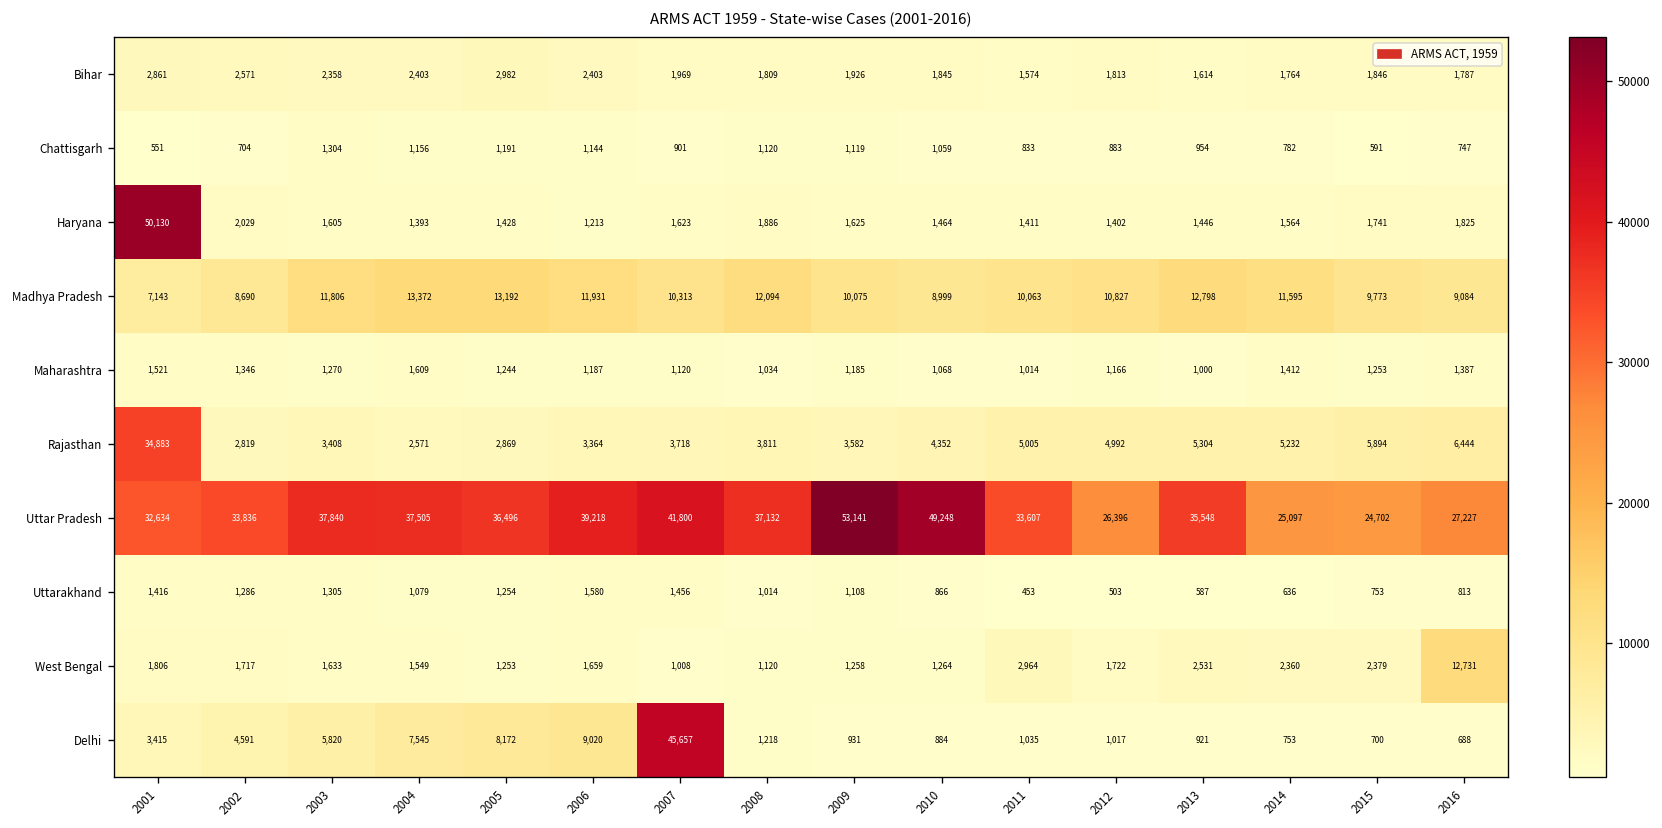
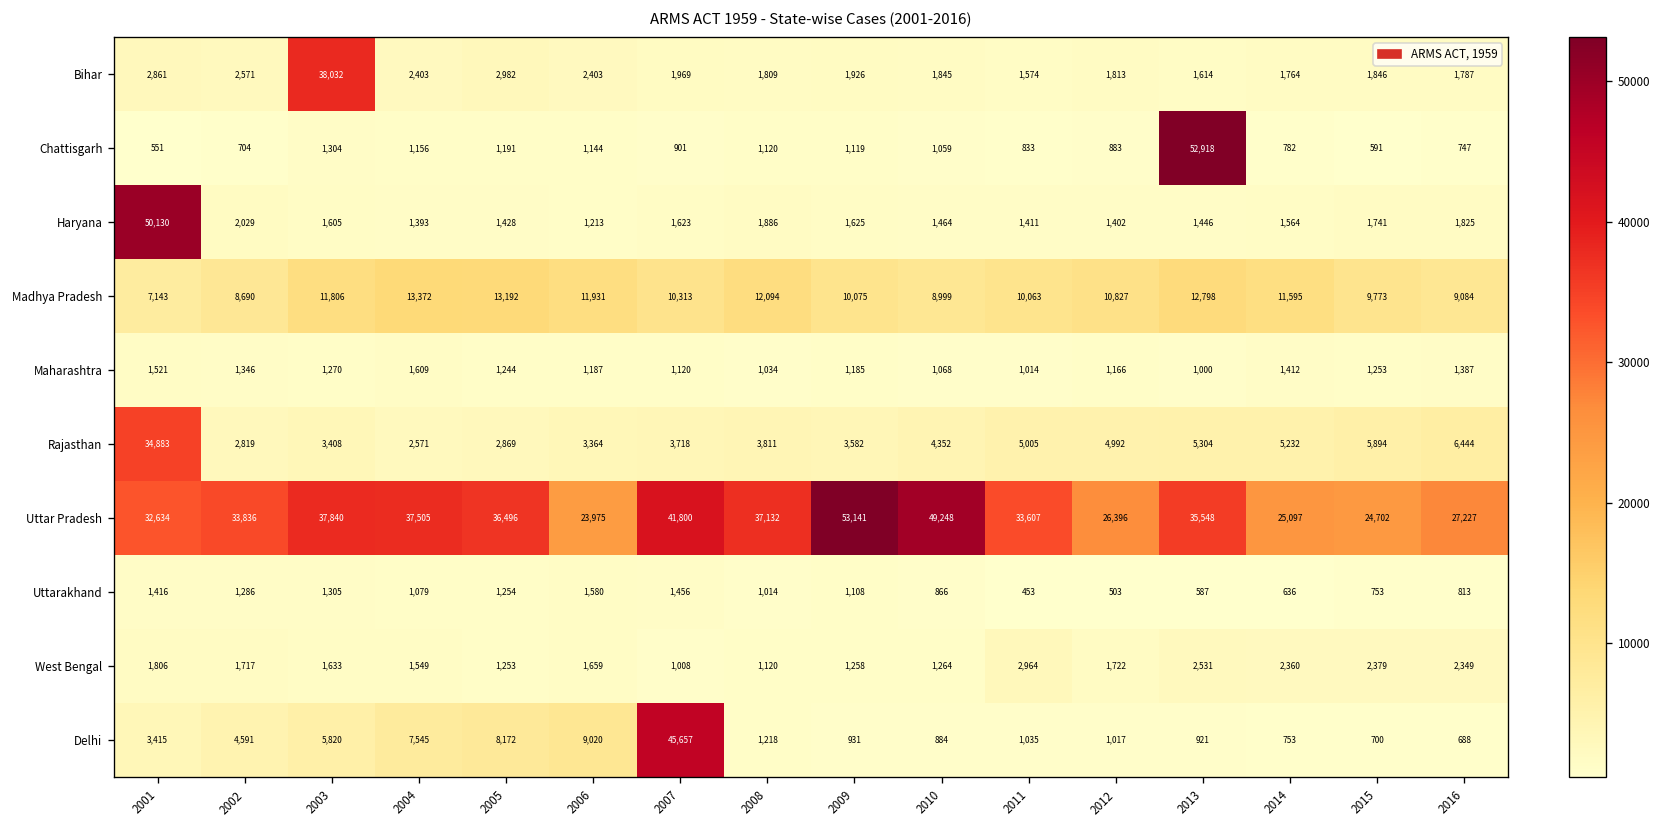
  {
    "Bihar": {
      "2001": "2,861",
      "2002": "2,571",
-     "2003": "2,358",
+     "2003": "38,032",
      "2004": "2,403",
      "2005": "2,982",
      "2006": "2,403",
      "2007": "1,969",
      "2008": "1,809",
      "2009": "1,926",
      "2010": "1,845",
      "2011": "1,574",
      "2012": "1,813",
      "2013": "1,614",
      "2014": "1,764",
      "2015": "1,846",
      "2016": "1,787"
    },
    "Chattisgarh": {
      "2001": "551",
      "2002": "704",
      "2003": "1,304",
      "2004": "1,156",
      "2005": "1,191",
      "2006": "1,144",
      "2007": "901",
      "2008": "1,120",
      "2009": "1,119",
      "2010": "1,059",
      "2011": "833",
      "2012": "883",
-     "2013": "954",
+     "2013": "52,918",
      "2014": "782",
      "2015": "591",
      "2016": "747"
    },
    "Haryana": {
      "2001": "50,130",
      "2002": "2,029",
      "2003": "1,605",
      "2004": "1,393",
      "2005": "1,428",
      "2006": "1,213",
      "2007": "1,623",
      "2008": "1,886",
      "2009": "1,625",
      "2010": "1,464",
      "2011": "1,411",
      "2012": "1,402",
      "2013": "1,446",
      "2014": "1,564",
      "2015": "1,741",
      "2016": "1,825"
    },
    "Madhya Pradesh": {
      "2001": "7,143",
      "2002": "8,690",
      "2003": "11,806",
      "2004": "13,372",
      "2005": "13,192",
      "2006": "11,931",
      "2007": "10,313",
      "2008": "12,094",
      "2009": "10,075",
      "2010": "8,999",
      "2011": "10,063",
      "2012": "10,827",
      "2013": "12,798",
      "2014": "11,595",
      "2015": "9,773",
      "2016": "9,084"
    },
    "Maharashtra": {
      "2001": "1,521",
      "2002": "1,346",
      "2003": "1,270",
      "2004": "1,609",
      "2005": "1,244",
      "2006": "1,187",
      "2007": "1,120",
      "2008": "1,034",
      "2009": "1,185",
      "2010": "1,068",
      "2011": "1,014",
      "2012": "1,166",
      "2013": "1,000",
      "2014": "1,412",
      "2015": "1,253",
      "2016": "1,387"
    },
    "Rajasthan": {
      "2001": "34,883",
      "2002": "2,819",
      "2003": "3,408",
      "2004": "2,571",
      "2005": "2,869",
      "2006": "3,364",
      "2007": "3,718",
      "2008": "3,811",
      "2009": "3,582",
      "2010": "4,352",
      "2011": "5,005",
      "2012": "4,992",
      "2013": "5,304",
      "2014": "5,232",
      "2015": "5,894",
      "2016": "6,444"
    },
    "Uttar Pradesh": {
      "2001": "32,634",
      "2002": "33,836",
      "2003": "37,840",
      "2004": "37,505",
      "2005": "36,496",
-     "2006": "39,218",
+     "2006": "23,975",
      "2007": "41,800",
      "2008": "37,132",
      "2009": "53,141",
      "2010": "49,248",
      "2011": "33,607",
      "2012": "26,396",
      "2013": "35,548",
      "2014": "25,097",
      "2015": "24,702",
      "2016": "27,227"
    },
    "Uttarakhand": {
      "2001": "1,416",
      "2002": "1,286",
      "2003": "1,305",
      "2004": "1,079",
      "2005": "1,254",
      "2006": "1,580",
      "2007": "1,456",
      "2008": "1,014",
      "2009": "1,108",
      "2010": "866",
      "2011": "453",
      "2012": "503",
      "2013": "587",
      "2014": "636",
      "2015": "753",
      "2016": "813"
    },
    "West Bengal": {
      "2001": "1,806",
      "2002": "1,717",
      "2003": "1,633",
      "2004": "1,549",
      "2005": "1,253",
      "2006": "1,659",
      "2007": "1,008",
      "2008": "1,120",
      "2009": "1,258",
      "2010": "1,264",
      "2011": "2,964",
      "2012": "1,722",
      "2013": "2,531",
      "2014": "2,360",
      "2015": "2,379",
-     "2016": "12,731"
+     "2016": "2,349"
    },
    "Delhi": {
      "2001": "3,415",
      "2002": "4,591",
      "2003": "5,820",
      "2004": "7,545",
      "2005": "8,172",
      "2006": "9,020",
      "2007": "45,657",
      "2008": "1,218",
      "2009": "931",
      "2010": "884",
      "2011": "1,035",
      "2012": "1,017",
      "2013": "921",
      "2014": "753",
      "2015": "700",
      "2016": "688"
    }
  }
